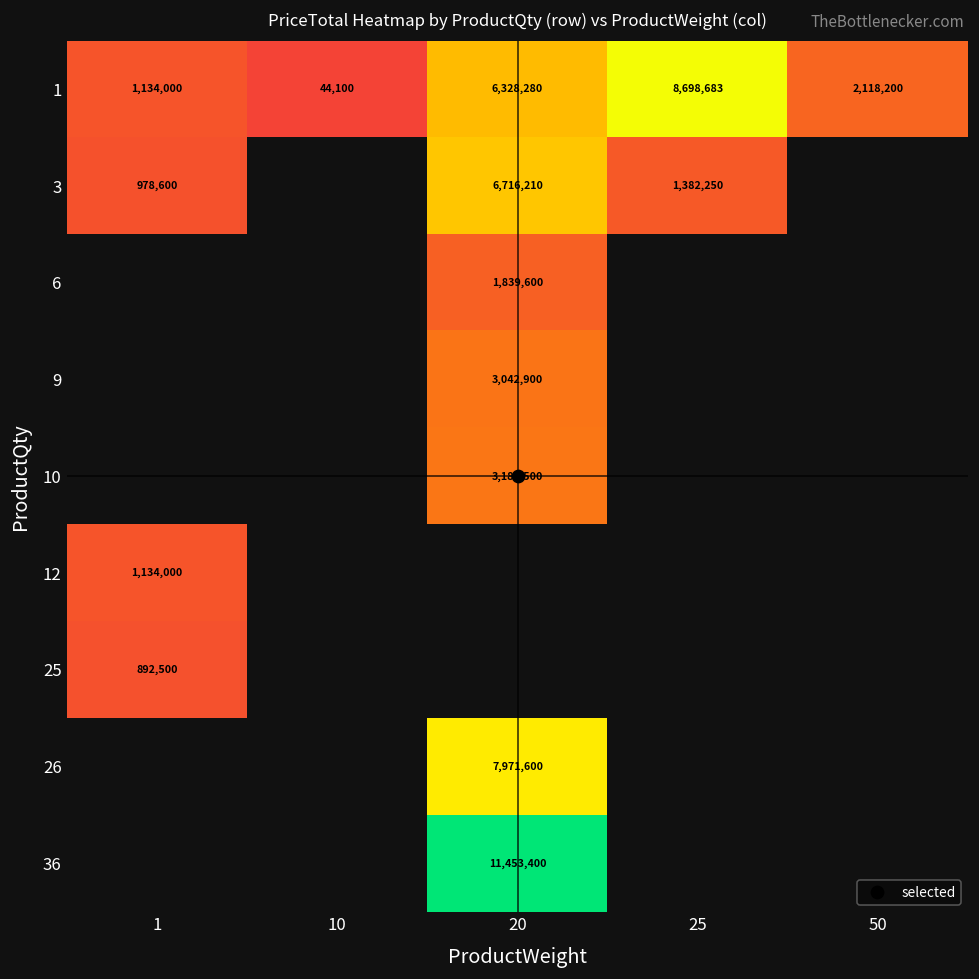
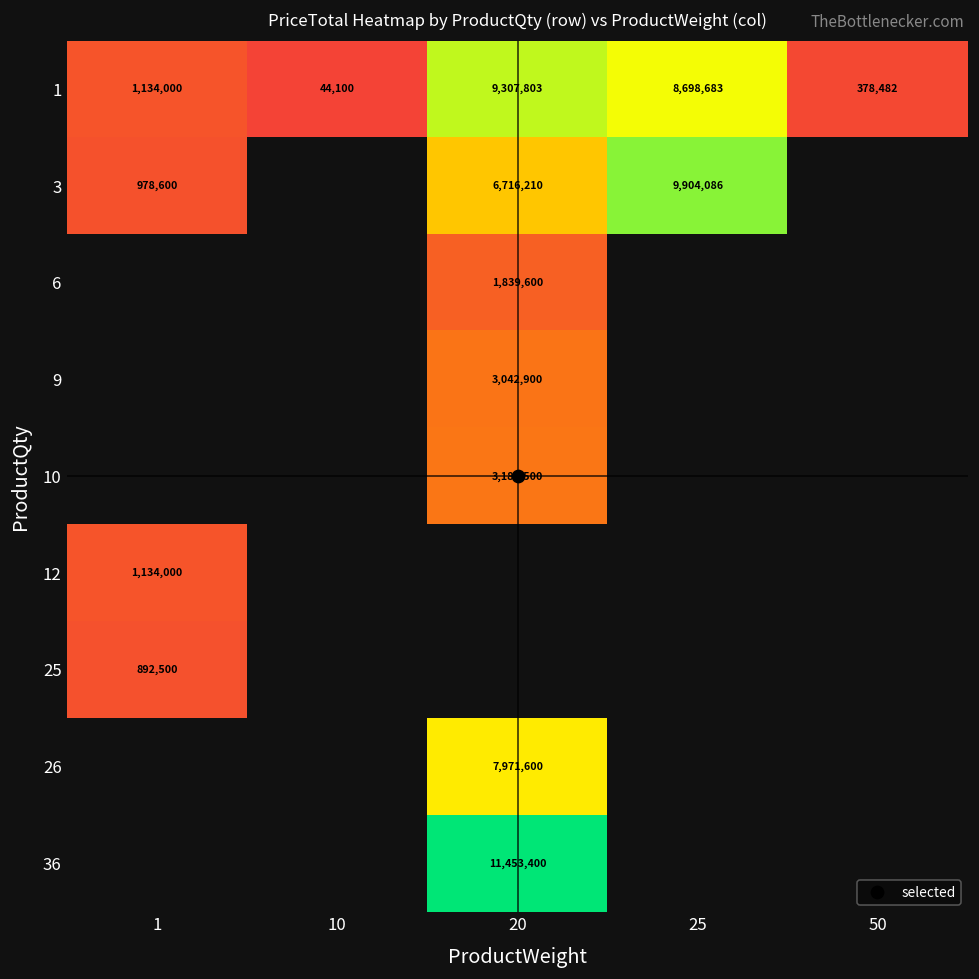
  {
    "1": {
      "1": "1,134,000",
      "10": "44,100",
-     "20": "6,328,280",
+     "20": "9,307,803",
      "25": "8,698,683",
-     "50": "2,118,200"
+     "50": "378,482"
    },
    "3": {
      "1": "978,600",
      "20": "6,716,210",
-     "25": "1,382,250"
+     "25": "9,904,086"
    },
    "6": {
      "20": "1,839,600"
    },
    "9": {
      "20": "3,042,900"
    },
    "12": {
      "1": "1,134,000"
    },
    "25": {
      "1": "892,500"
    },
    "26": {
      "20": "7,971,600"
    },
    "36": {
      "20": "11,453,400"
    }
  }
